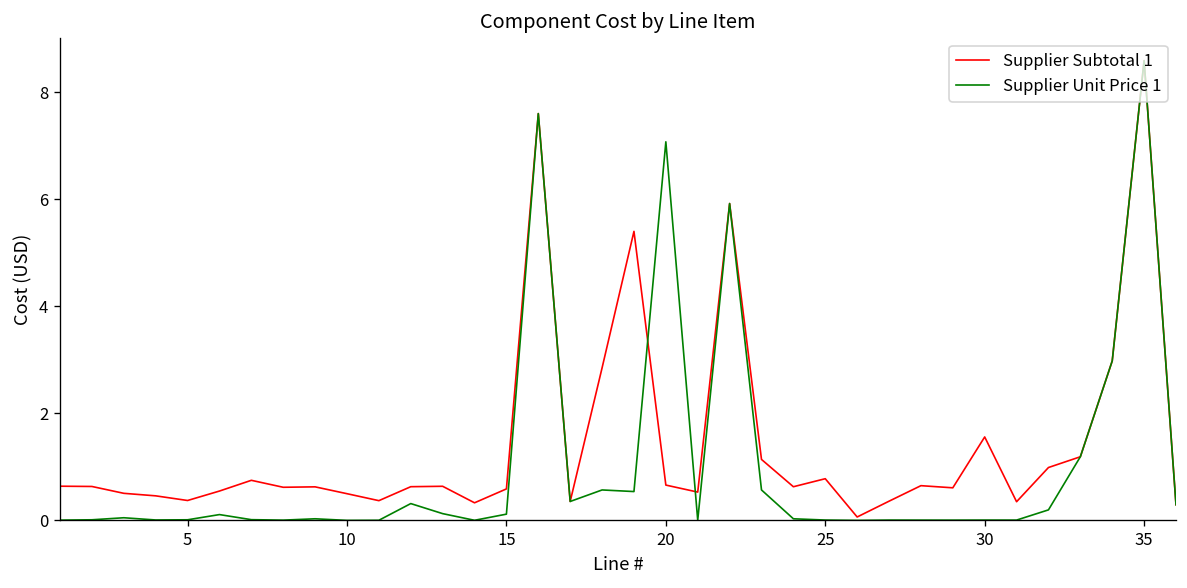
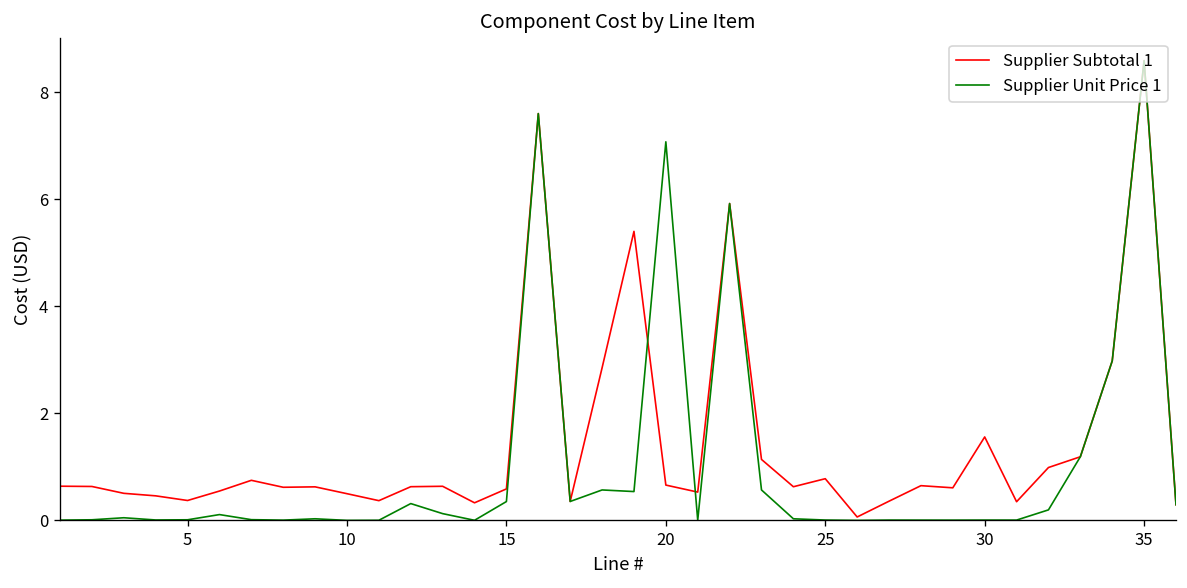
  {
    "Supplier Subtotal 1": {
      "5": 0.4,
      "10": 0.5,
      "15": 0.6,
      "20": 0.7,
      "25": 0.8,
      "30": 1.6
    },
    "Supplier Unit Price 1": {
      "5": 0.0,
      "10": 0.0,
-     "15": 0.1,
+     "15": 0.4,
      "20": 7.1,
      "25": 0.0,
      "30": 0.0
    }
  }
